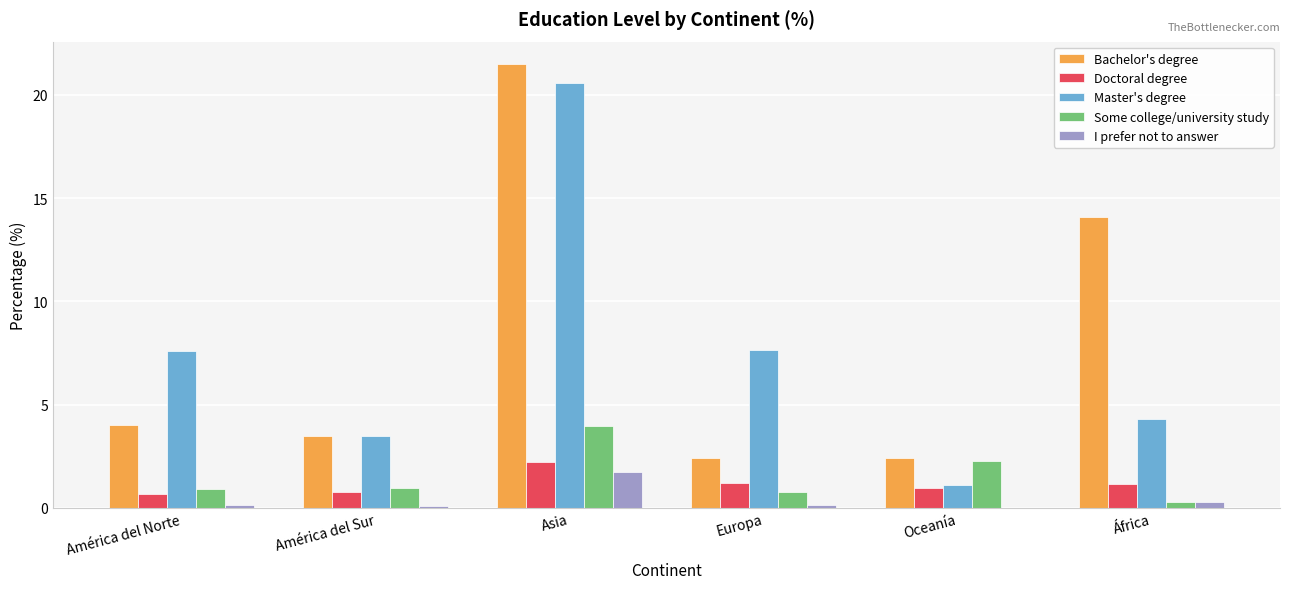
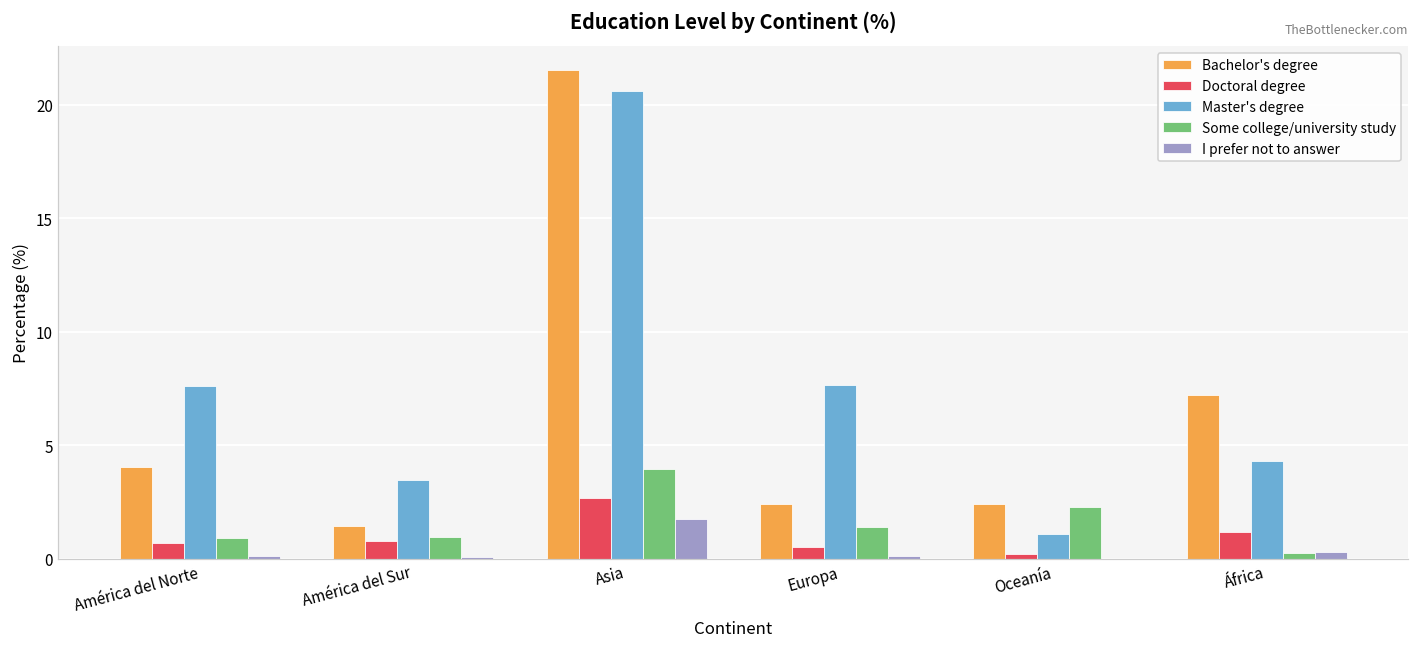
  {
    "Bachelor's degree": {
      "América del Norte": 4.0,
-     "América del Sur": 3.5,
+     "América del Sur": 1.4,
      "Asia": 21.5,
      "Europa": 2.4,
      "Oceanía": 2.4,
-     "África": 14.1
+     "África": 7.2
    },
    "Doctoral degree": {
      "América del Norte": 0.7,
      "América del Sur": 0.8,
-     "Asia": 2.2,
-     "Europa": 1.2,
-     "Oceanía": 1.0,
+     "Asia": 2.7,
+     "Europa": 0.5,
+     "Oceanía": 0.2,
      "África": 1.2
    },
    "Some college/university study": {
      "América del Norte": 0.9,
      "América del Sur": 1.0,
      "Asia": 4.0,
-     "Europa": 0.8,
+     "Europa": 1.4,
      "Oceanía": 2.3,
      "África": 0.3
    }
  }
